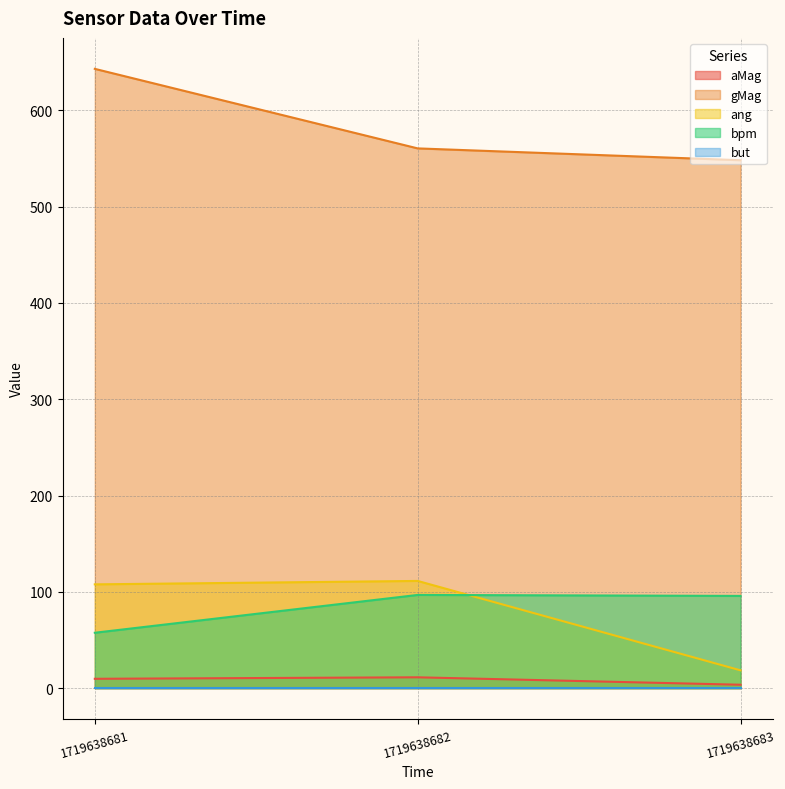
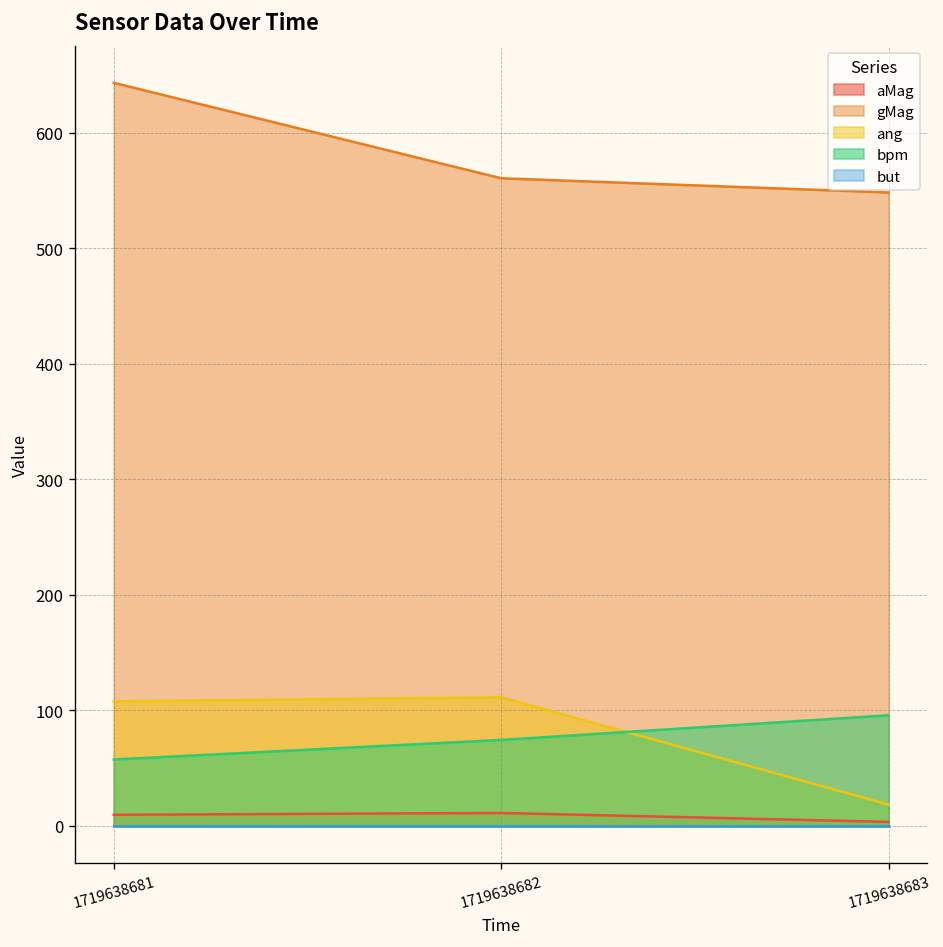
  {
    "bpm": {
      "1719638681": 60,
-     "1719638682": 100,
+     "1719638682": 70,
      "1719638683": 100
    },
    "but": {
      "1719638681": 0,
      "1719638682": 0,
      "1719638683": 0
    }
  }
